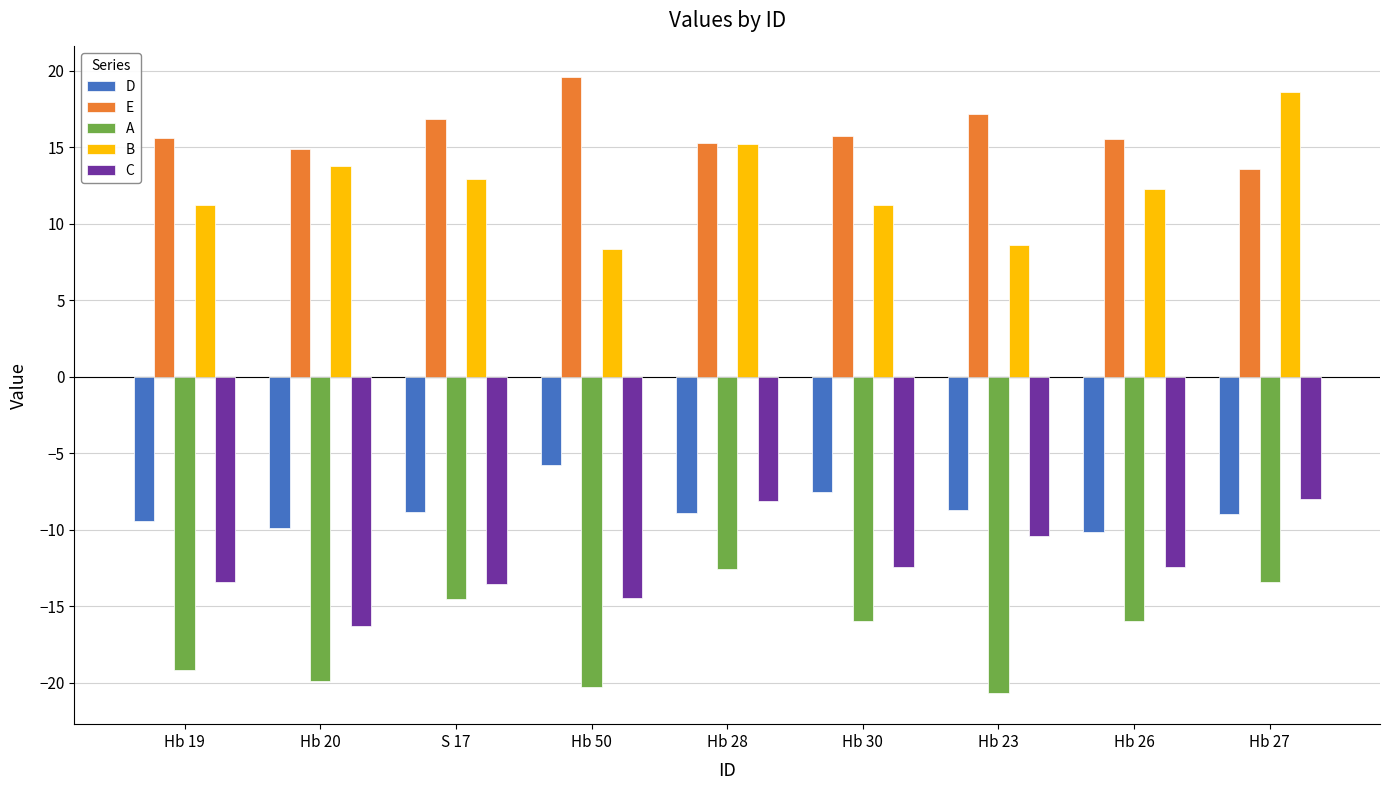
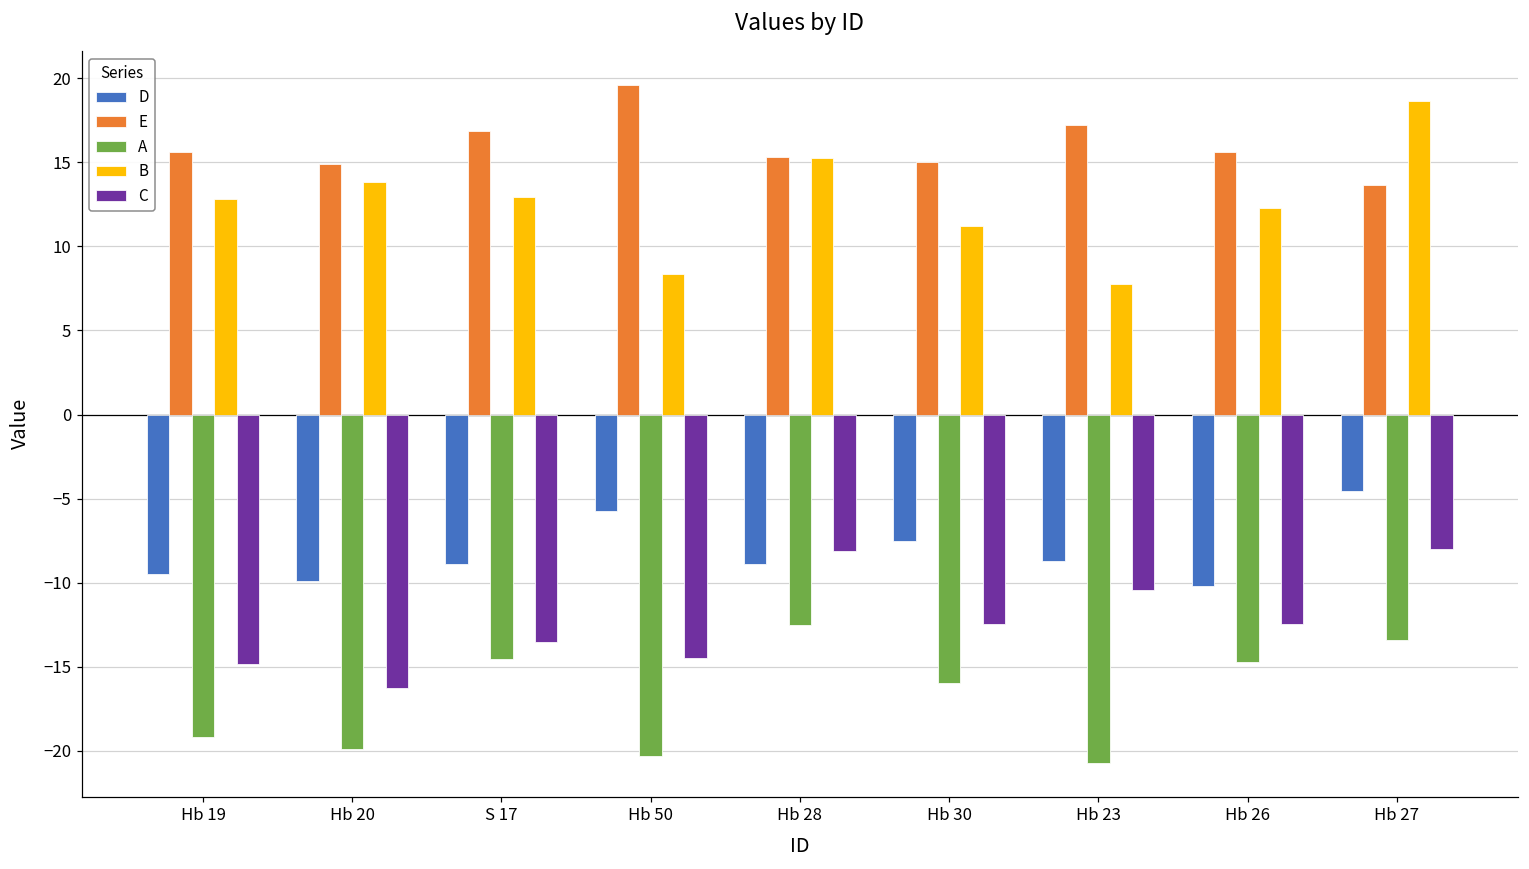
  {
    "D": {
      "Hb 19": -9.5,
      "Hb 20": -9.9,
      "S 17": -8.9,
      "Hb 50": -5.8,
      "Hb 28": -8.9,
      "Hb 30": -7.5,
      "Hb 23": -8.7,
      "Hb 26": -10.2,
-     "Hb 27": -9.0
+     "Hb 27": -4.6
    },
    "E": {
      "Hb 19": 15.6,
      "Hb 20": 14.9,
      "S 17": 16.9,
      "Hb 50": 19.6,
      "Hb 28": 15.3,
-     "Hb 30": 15.7,
+     "Hb 30": 15.0,
      "Hb 23": 17.2,
      "Hb 26": 15.6,
      "Hb 27": 13.6
    },
    "A": {
      "Hb 19": -19.2,
      "Hb 20": -19.9,
      "S 17": -14.5,
      "Hb 50": -20.3,
      "Hb 28": -12.5,
      "Hb 30": -16.0,
      "Hb 23": -20.7,
-     "Hb 26": -16.0,
+     "Hb 26": -14.7,
      "Hb 27": -13.4
    },
    "B": {
-     "Hb 19": 11.2,
+     "Hb 19": 12.8,
      "Hb 20": 13.8,
      "S 17": 12.9,
      "Hb 50": 8.3,
      "Hb 28": 15.2,
      "Hb 30": 11.2,
-     "Hb 23": 8.6,
+     "Hb 23": 7.8,
      "Hb 26": 12.3,
      "Hb 27": 18.6
    },
    "C": {
-     "Hb 19": -13.4,
+     "Hb 19": -14.8,
      "Hb 20": -16.3,
      "S 17": -13.5,
      "Hb 50": -14.5,
      "Hb 28": -8.1,
      "Hb 30": -12.4,
      "Hb 23": -10.4,
      "Hb 26": -12.4,
      "Hb 27": -8.0
    }
  }
